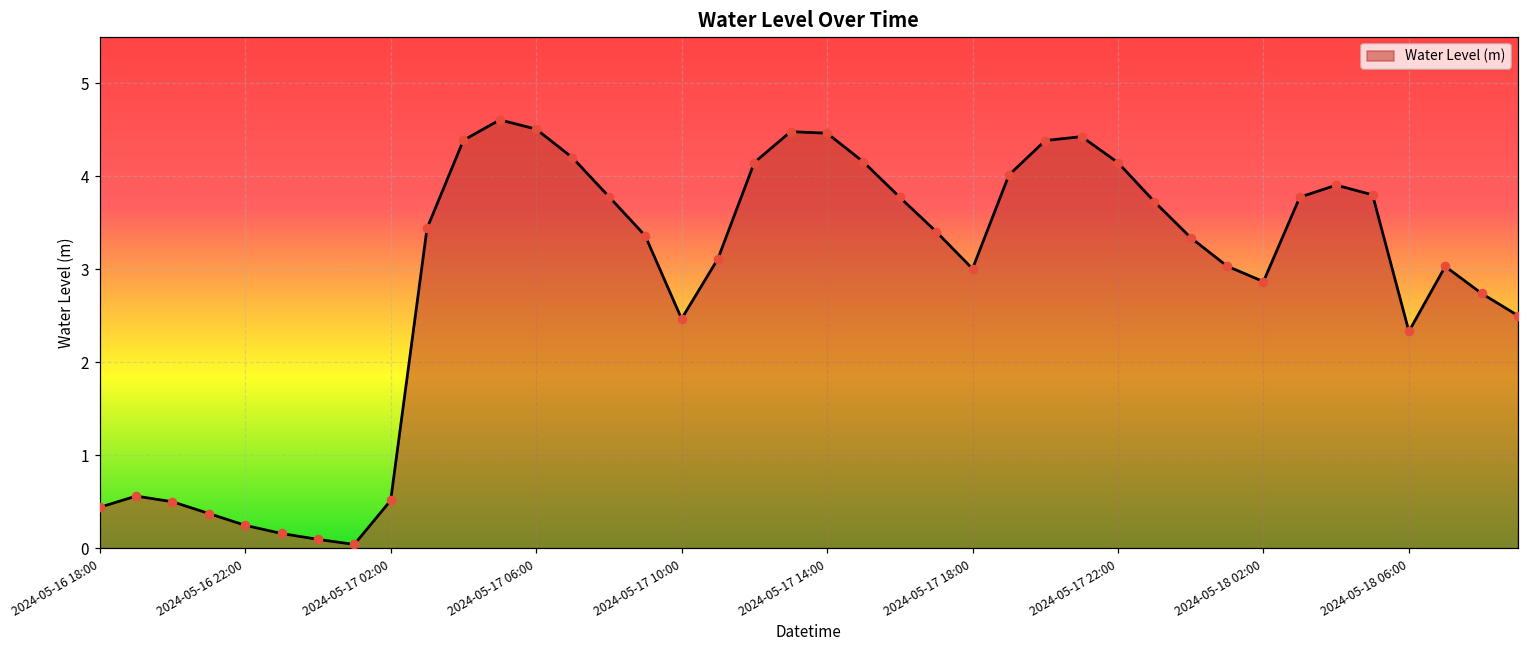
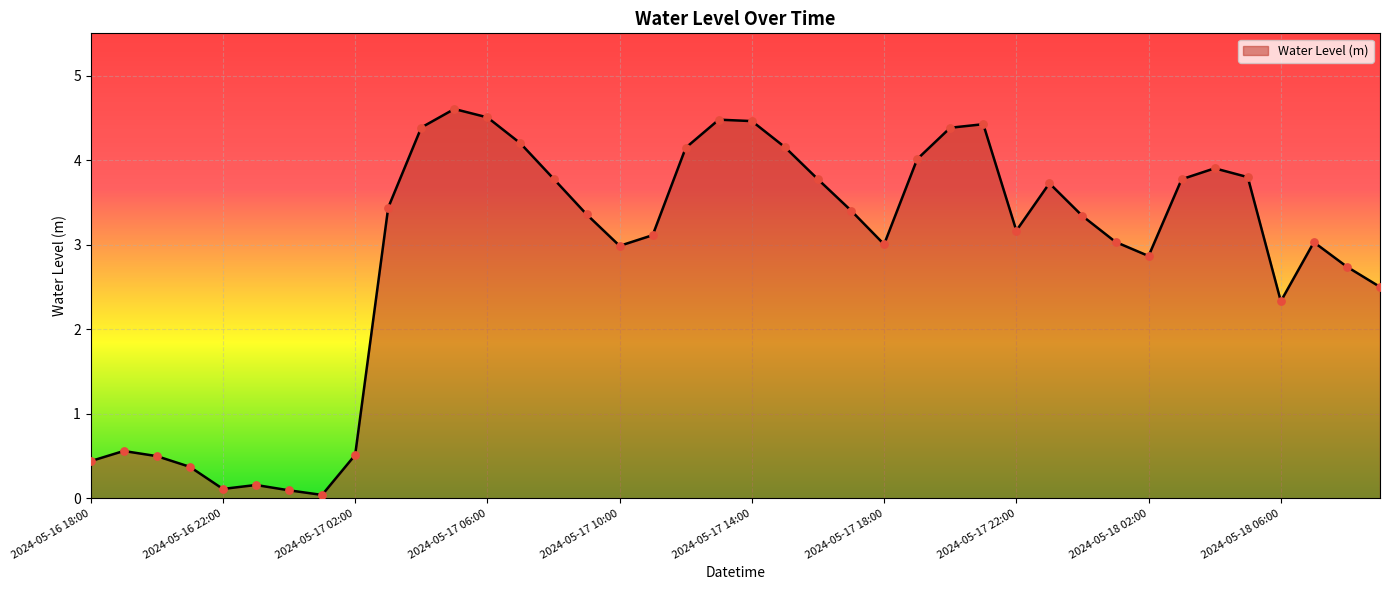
  {
    "2024-05-16 18:00": 0.4,
-   "2024-05-16 22:00": 0.2,
+   "2024-05-16 22:00": 0.1,
    "2024-05-17 02:00": 0.5,
    "2024-05-17 06:00": 4.5,
-   "2024-05-17 10:00": 2.5,
+   "2024-05-17 10:00": 3.0,
    "2024-05-17 14:00": 4.5,
    "2024-05-17 18:00": 3.0,
-   "2024-05-17 22:00": 4.1,
+   "2024-05-17 22:00": 3.2,
    "2024-05-18 02:00": 2.9,
    "2024-05-18 06:00": 2.3
  }
